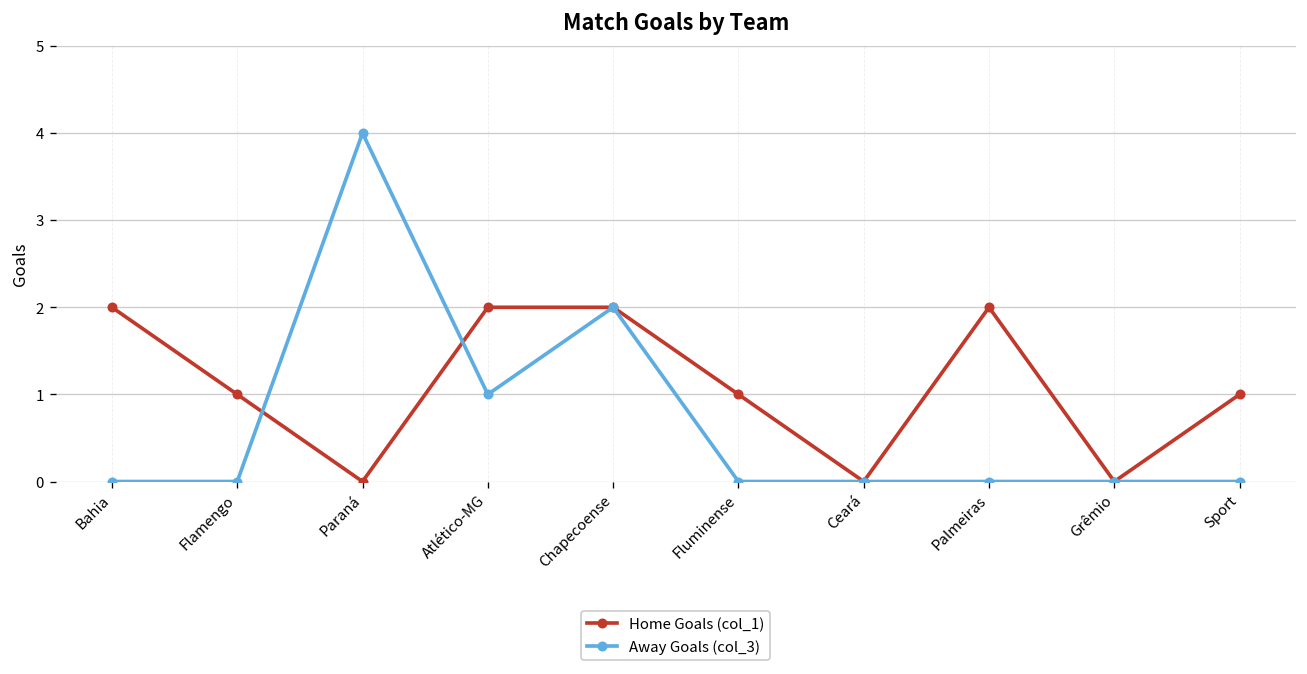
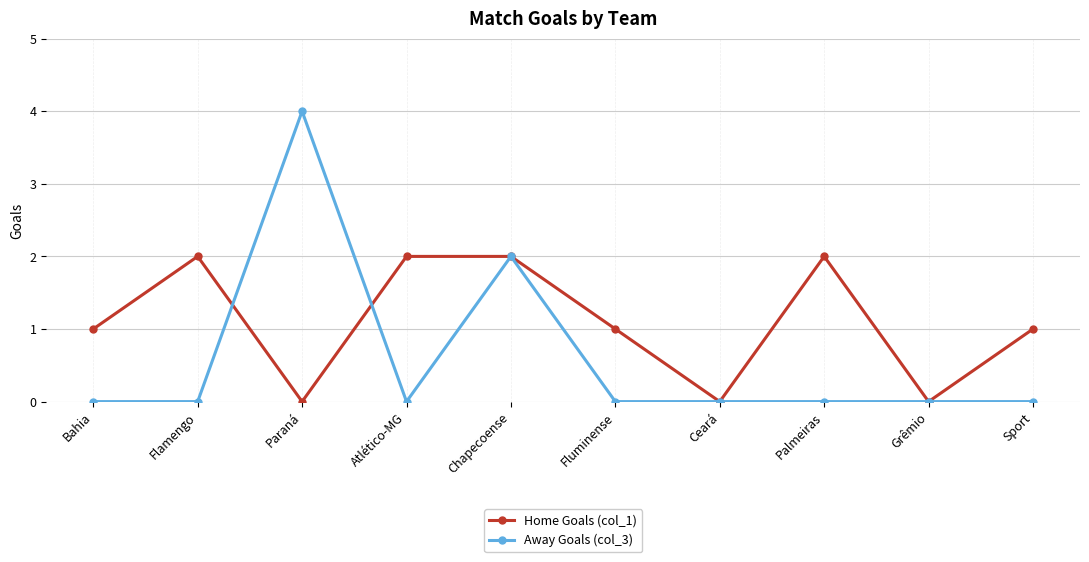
  {
    "Home Goals (col_1)": {
-     "Bahia": 2,
-     "Flamengo": 1,
+     "Bahia": 1,
+     "Flamengo": 2,
      "Paraná": 0,
      "Atlético-MG": 2,
      "Fluminense": 1,
      "Palmeiras": 2,
      "Sport": 1
    },
    "Away Goals (col_3)": {
      "Bahia": 0,
      "Flamengo": 0,
      "Paraná": 4,
-     "Atlético-MG": 1,
+     "Atlético-MG": 0,
      "Fluminense": 0,
      "Palmeiras": 0,
      "Sport": 0
    }
  }
